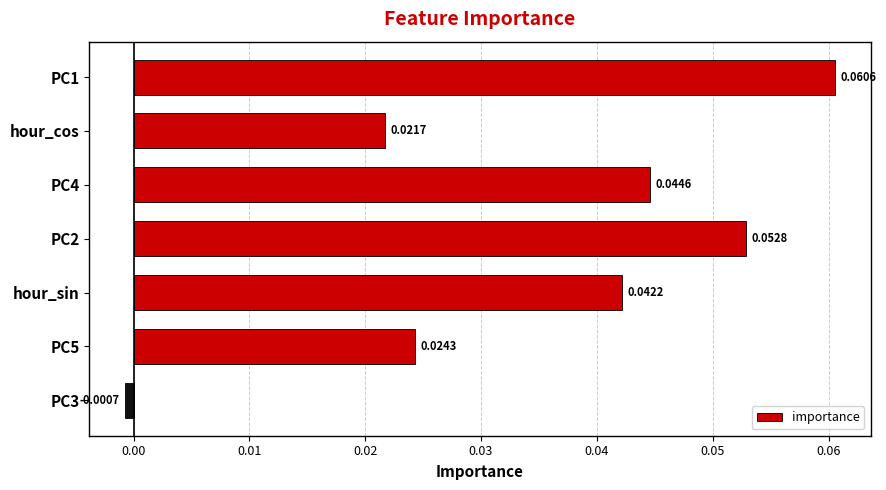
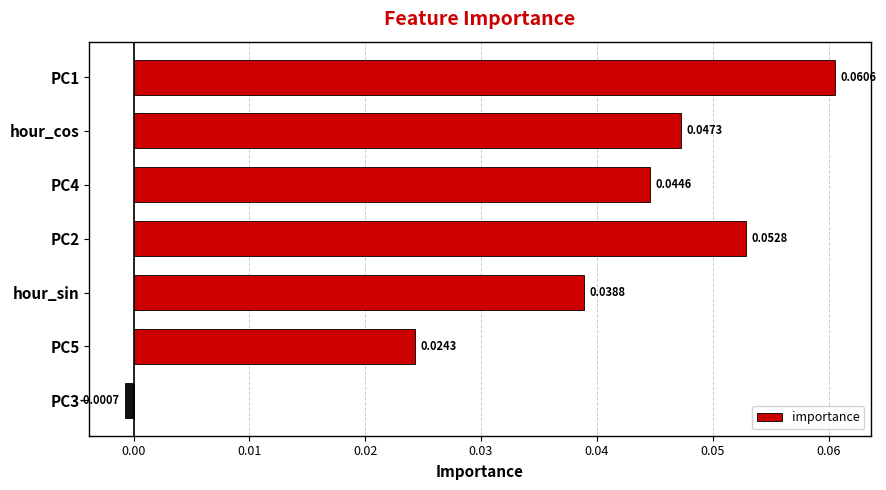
  {
    "PC1": 0.0606,
-   "hour_cos": 0.0217,
+   "hour_cos": 0.0473,
    "PC4": 0.0446,
    "PC2": 0.0528,
-   "hour_sin": 0.0422,
+   "hour_sin": 0.0388,
    "PC5": 0.0243,
    "PC3": -0.0007
  }
